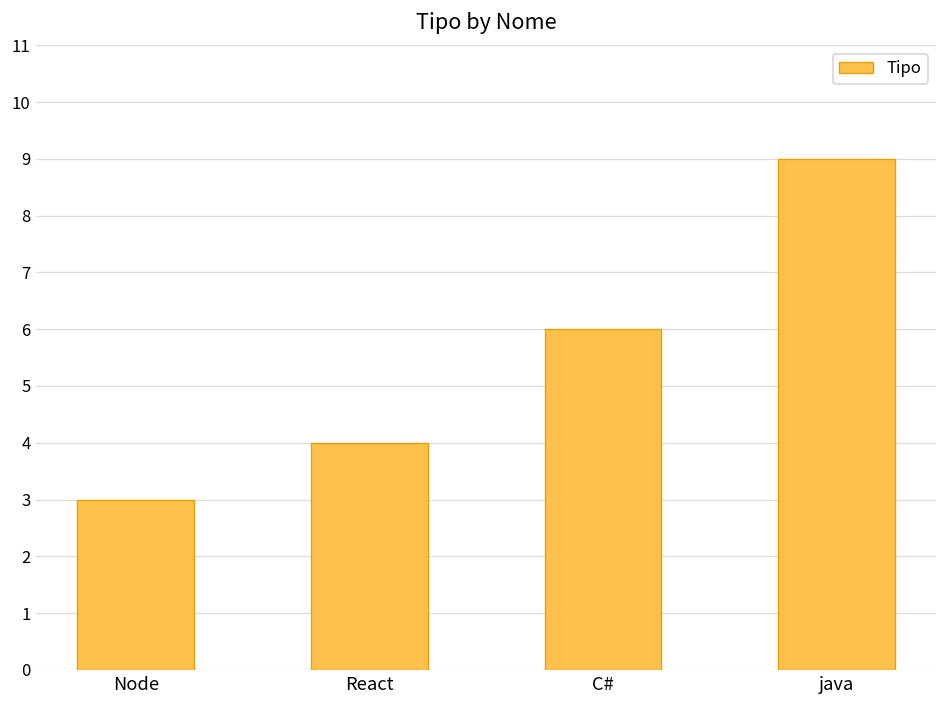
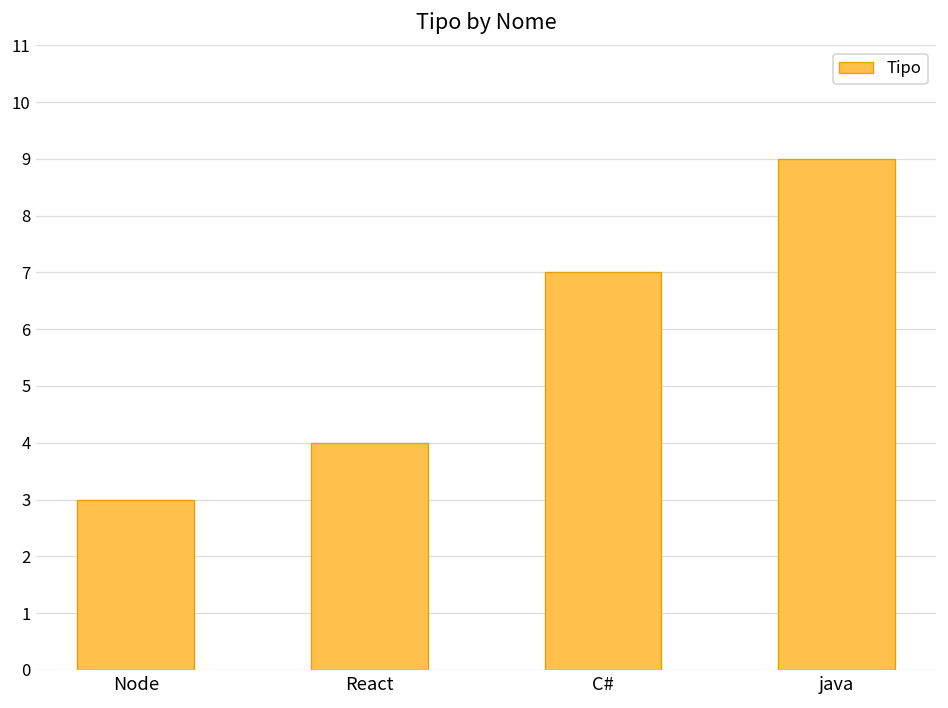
  {
    "Node": 3,
    "React": 4,
-   "C#": 6,
+   "C#": 7,
    "java": 9
  }
